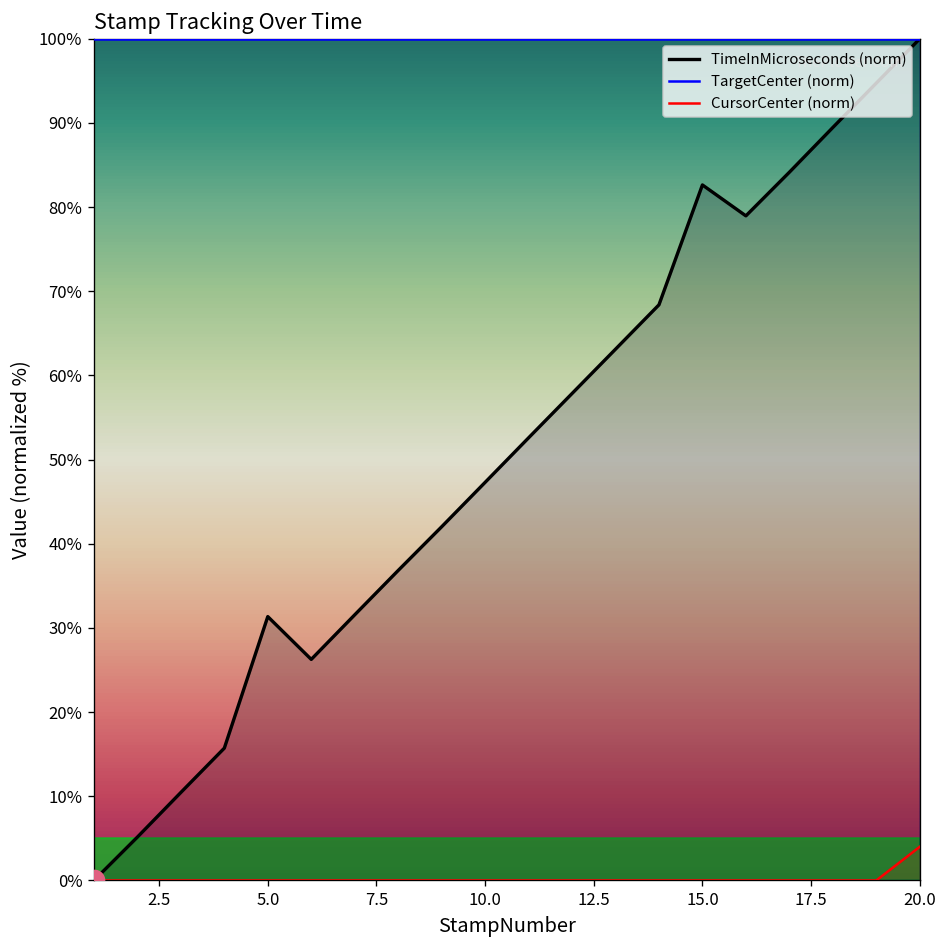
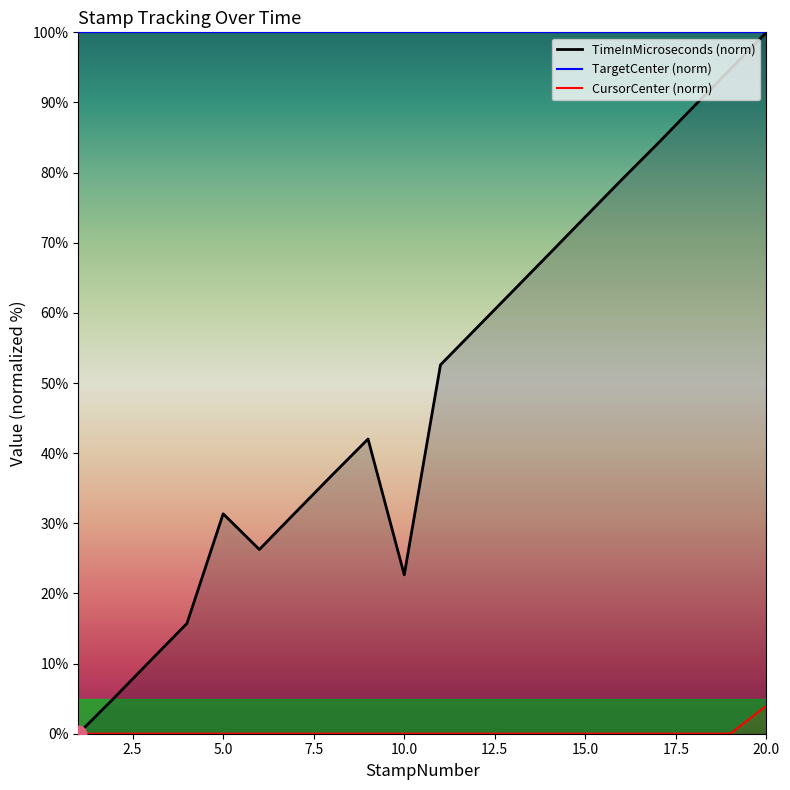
  {
    "TimeInMicroseconds (norm)": {
      "5.0": "31%",
-     "10.0": "47%",
-     "15.0": "83%"
+     "10.0": "23%",
+     "15.0": "74%"
    },
    "TargetCenter (norm)": {
      "5.0": "100%",
      "10.0": "100%",
      "15.0": "100%"
    }
  }
